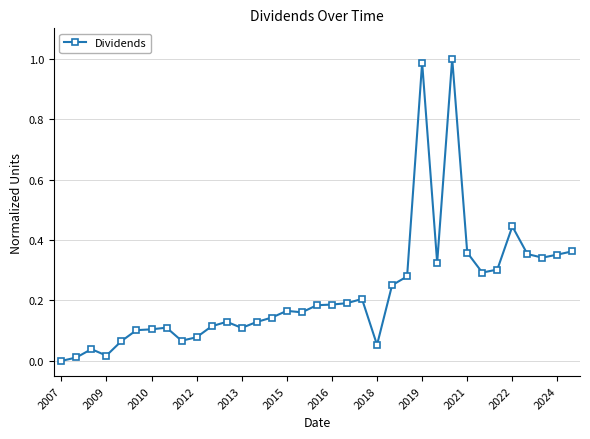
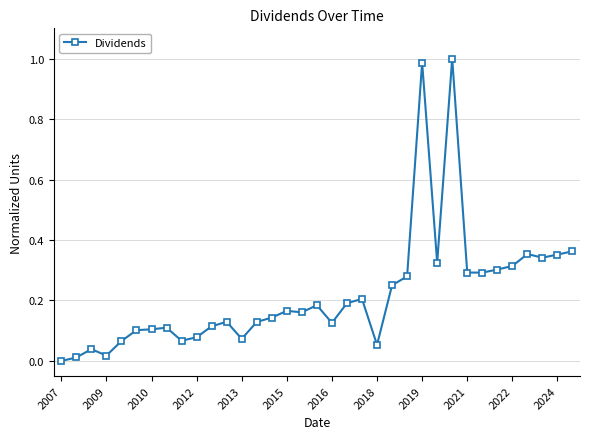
  {
    "2007": 0.00,
    "2009": 0.02,
    "2010": 0.10,
    "2012": 0.08,
-   "2013": 0.11,
+   "2013": 0.07,
    "2015": 0.17,
-   "2016": 0.19,
+   "2016": 0.13,
    "2018": 0.05,
    "2019": 0.99,
-   "2021": 0.36,
-   "2022": 0.45,
+   "2021": 0.29,
+   "2022": 0.31,
    "2024": 0.35
  }
